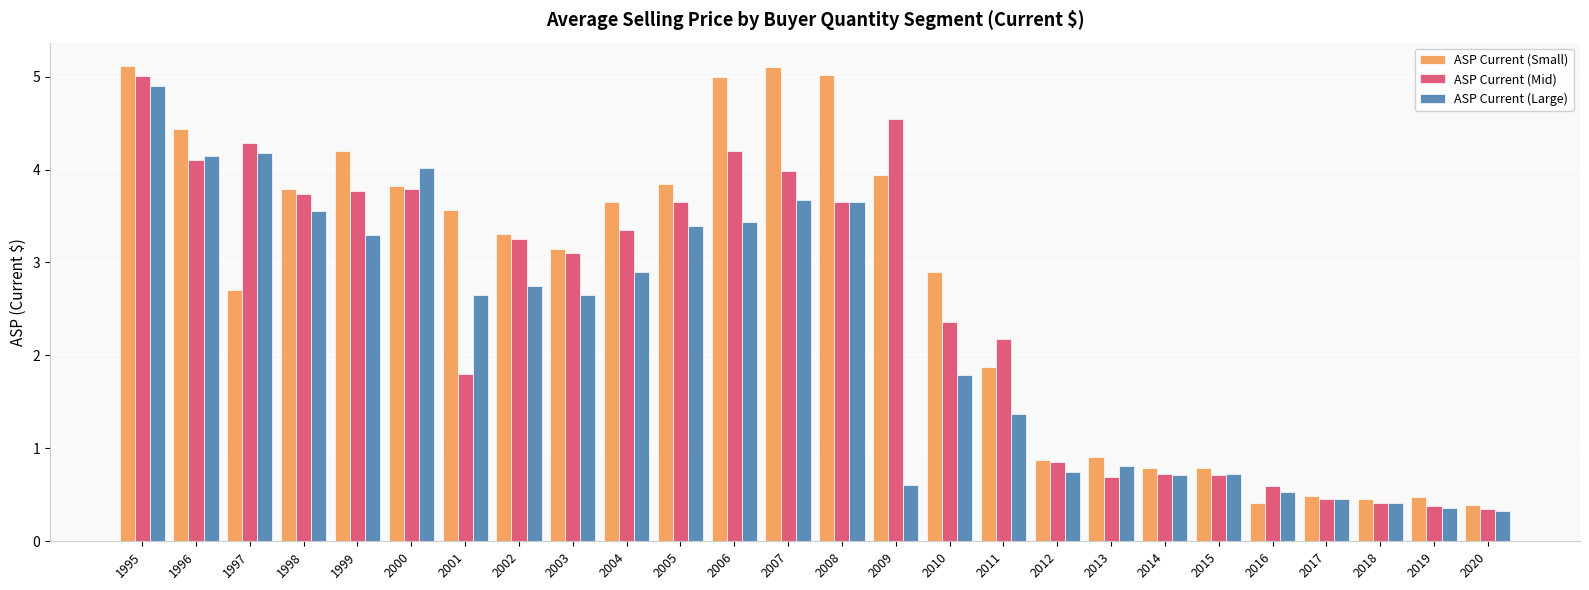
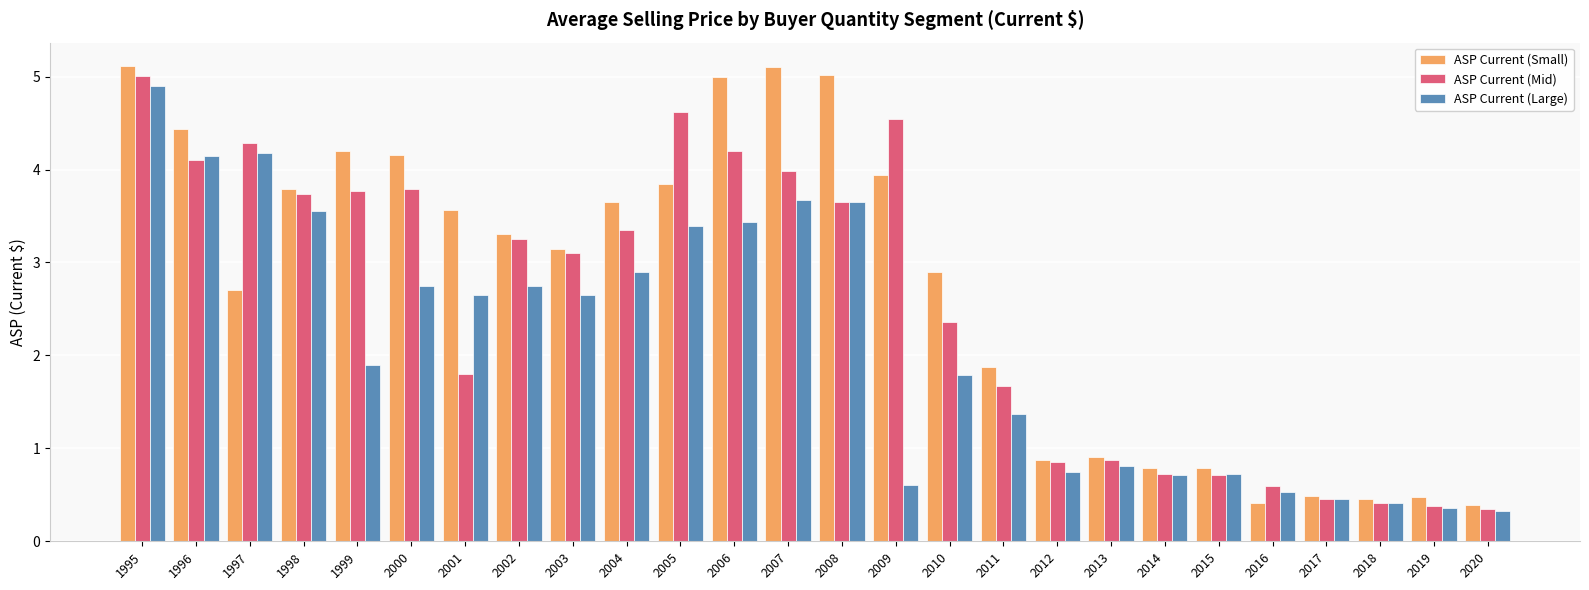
  {
    "ASP Current (Small)": {
      "1995": 5.1,
      "1996": 4.4,
      "1997": 2.7,
      "1998": 3.8,
      "1999": 4.2,
-     "2000": 3.8,
+     "2000": 4.2,
      "2001": 3.6,
      "2002": 3.3,
      "2003": 3.1,
      "2004": 3.7,
      "2005": 3.9,
      "2006": 5.0,
      "2007": 5.1,
      "2008": 5.0,
      "2009": 3.9,
      "2010": 2.9,
      "2011": 1.9,
      "2012": 0.9,
      "2013": 0.9,
      "2014": 0.8,
      "2015": 0.8,
      "2016": 0.4,
      "2017": 0.5,
      "2018": 0.5,
      "2019": 0.5,
      "2020": 0.4
    },
    "ASP Current (Mid)": {
      "1995": 5.0,
      "1996": 4.1,
      "1997": 4.3,
      "1998": 3.7,
      "1999": 3.8,
      "2000": 3.8,
      "2001": 1.8,
      "2002": 3.3,
      "2003": 3.1,
      "2004": 3.4,
-     "2005": 3.7,
+     "2005": 4.6,
      "2006": 4.2,
      "2007": 4.0,
      "2008": 3.7,
      "2009": 4.5,
      "2010": 2.4,
-     "2011": 2.2,
+     "2011": 1.7,
      "2012": 0.9,
-     "2013": 0.7,
+     "2013": 0.9,
      "2014": 0.7,
      "2015": 0.7,
      "2016": 0.6,
      "2017": 0.5,
      "2018": 0.4,
      "2019": 0.4,
      "2020": 0.4
    },
    "ASP Current (Large)": {
      "1995": 4.9,
      "1996": 4.2,
      "1997": 4.2,
      "1998": 3.6,
-     "1999": 3.3,
-     "2000": 4.0,
+     "1999": 1.9,
+     "2000": 2.8,
      "2001": 2.7,
      "2002": 2.8,
      "2003": 2.7,
      "2004": 2.9,
      "2005": 3.4,
      "2006": 3.4,
      "2007": 3.7,
      "2008": 3.7,
      "2009": 0.6,
      "2010": 1.8,
      "2011": 1.4,
      "2012": 0.8,
      "2013": 0.8,
      "2014": 0.7,
      "2015": 0.7,
      "2016": 0.5,
      "2017": 0.5,
      "2018": 0.4,
      "2019": 0.4,
      "2020": 0.3
    }
  }
